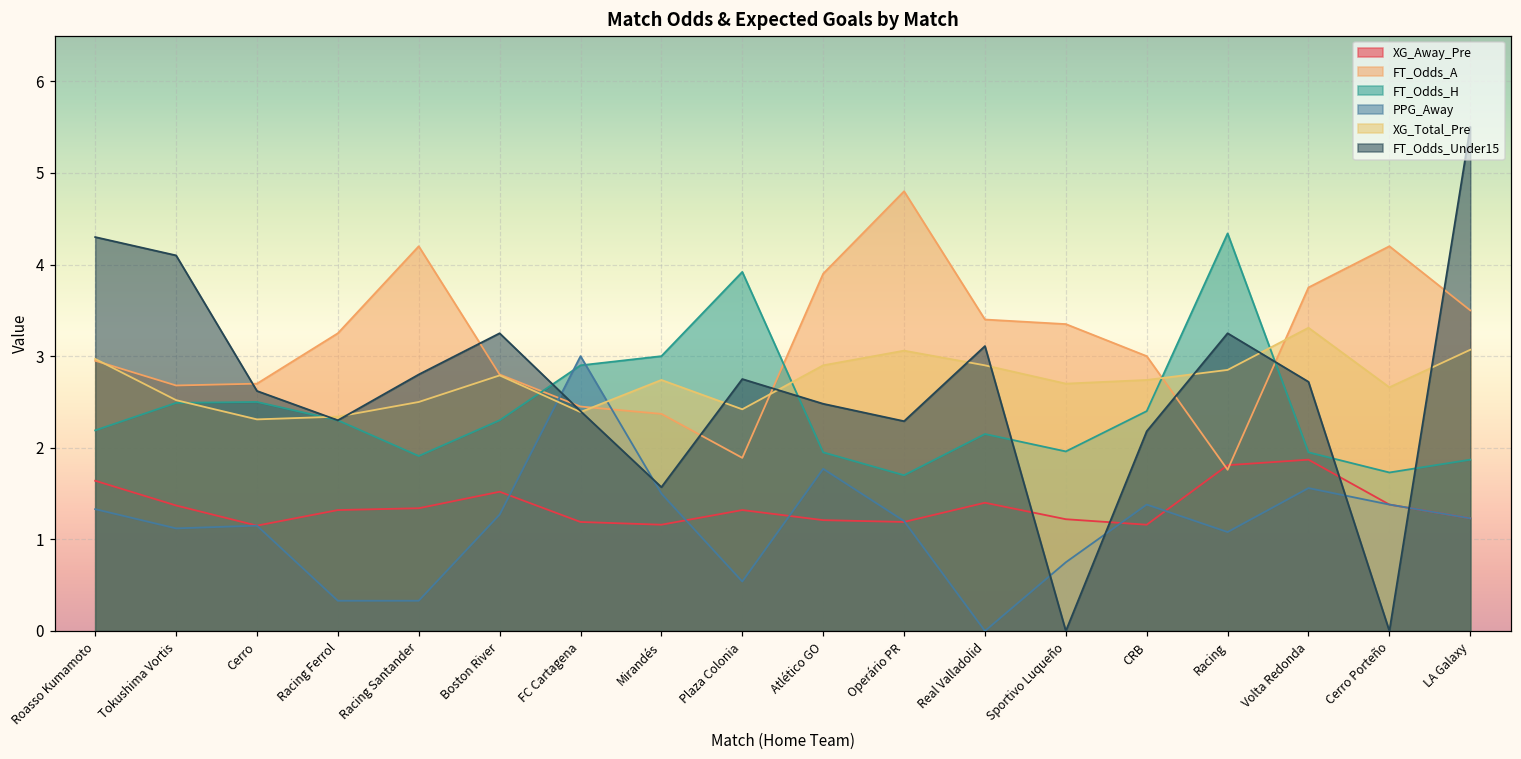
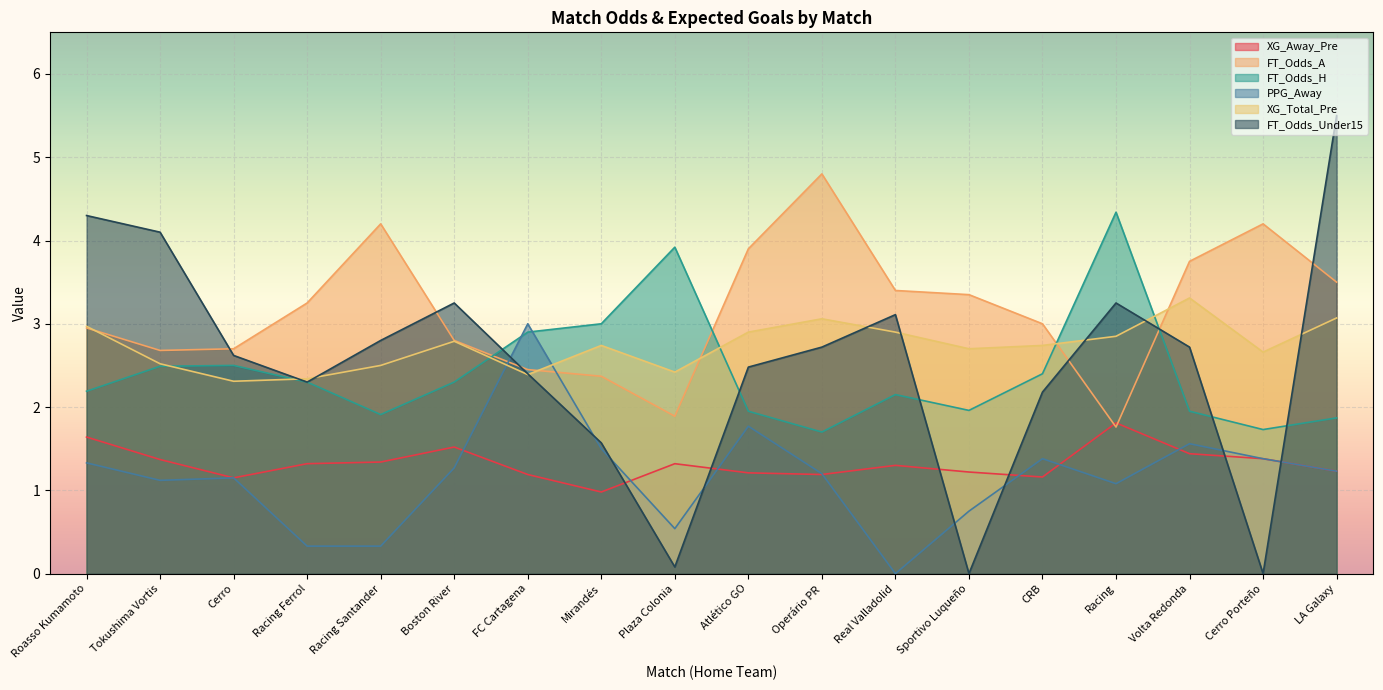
  {
    "XG_Away_Pre": {
      "Roasso Kumamoto": 1.6,
      "Tokushima Vortis": 1.4,
      "Racing Ferrol": 1.3,
      "Racing Santander": 1.3,
      "Boston River": 1.5,
      "FC Cartagena": 1.2,
-     "Mirandés": 1.2,
+     "Mirandés": 1.0,
      "Plaza Colonia": 1.3,
      "Atlético GO": 1.2,
-     "Real Valladolid": 1.4,
+     "Real Valladolid": 1.3,
      "Sportivo Luqueño": 1.2,
      "CRB": 1.2,
      "Racing": 1.8,
-     "Volta Redonda": 1.9
+     "Volta Redonda": 1.4
    },
    "FT_Odds_Under15": {
      "Roasso Kumamoto": 4.3,
      "Tokushima Vortis": 4.1,
      "Cerro": 2.6,
      "Racing Santander": 2.8,
      "Boston River": 3.3,
      "Mirandés": 1.6,
-     "Plaza Colonia": 2.8,
+     "Plaza Colonia": 0.1,
      "Atlético GO": 2.5,
-     "Operário PR": 2.3,
+     "Operário PR": 2.7,
      "Real Valladolid": 3.1,
      "Sportivo Luqueño": 0.0,
      "CRB": 2.2,
      "Racing": 3.3,
      "Volta Redonda": 2.7,
      "Cerro Porteño": 0.0
    }
  }
